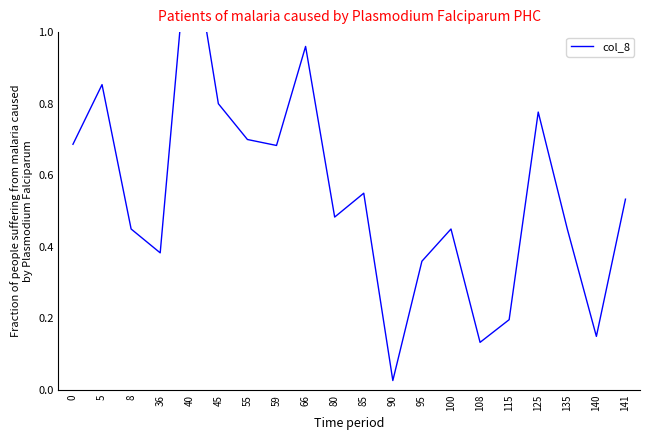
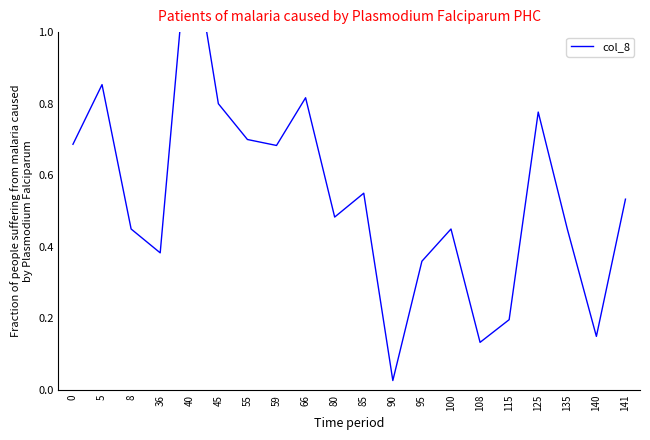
  {
    "0": 0.69,
    "5": 0.85,
    "8": 0.45,
    "36": 0.38,
    "45": 0.80,
    "55": 0.70,
    "59": 0.68,
-   "66": 0.96,
+   "66": 0.82,
    "80": 0.48,
    "85": 0.55,
    "90": 0.03,
    "95": 0.36,
    "100": 0.45,
    "108": 0.13,
    "115": 0.20,
    "125": 0.78,
    "135": 0.45,
    "140": 0.15,
    "141": 0.53
  }
